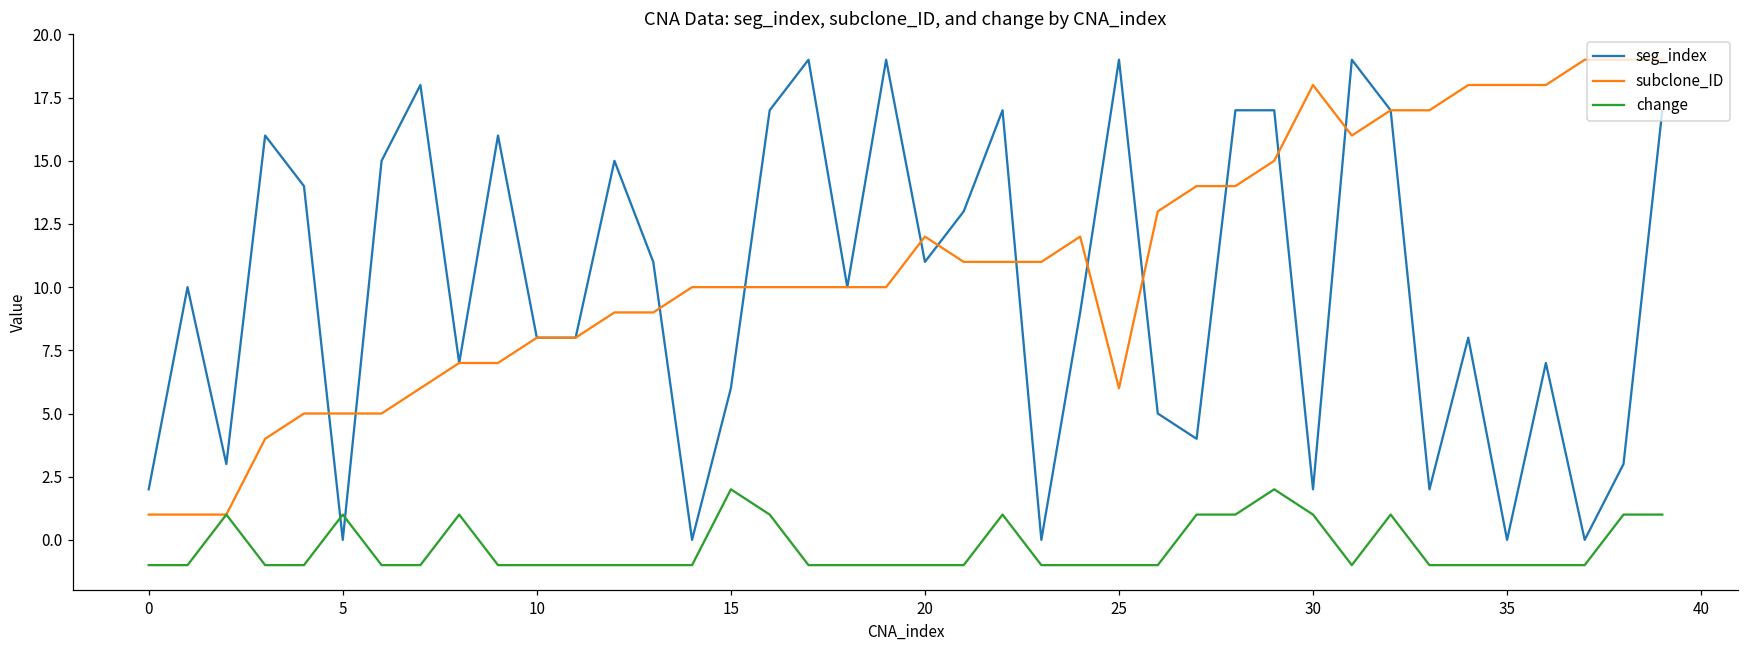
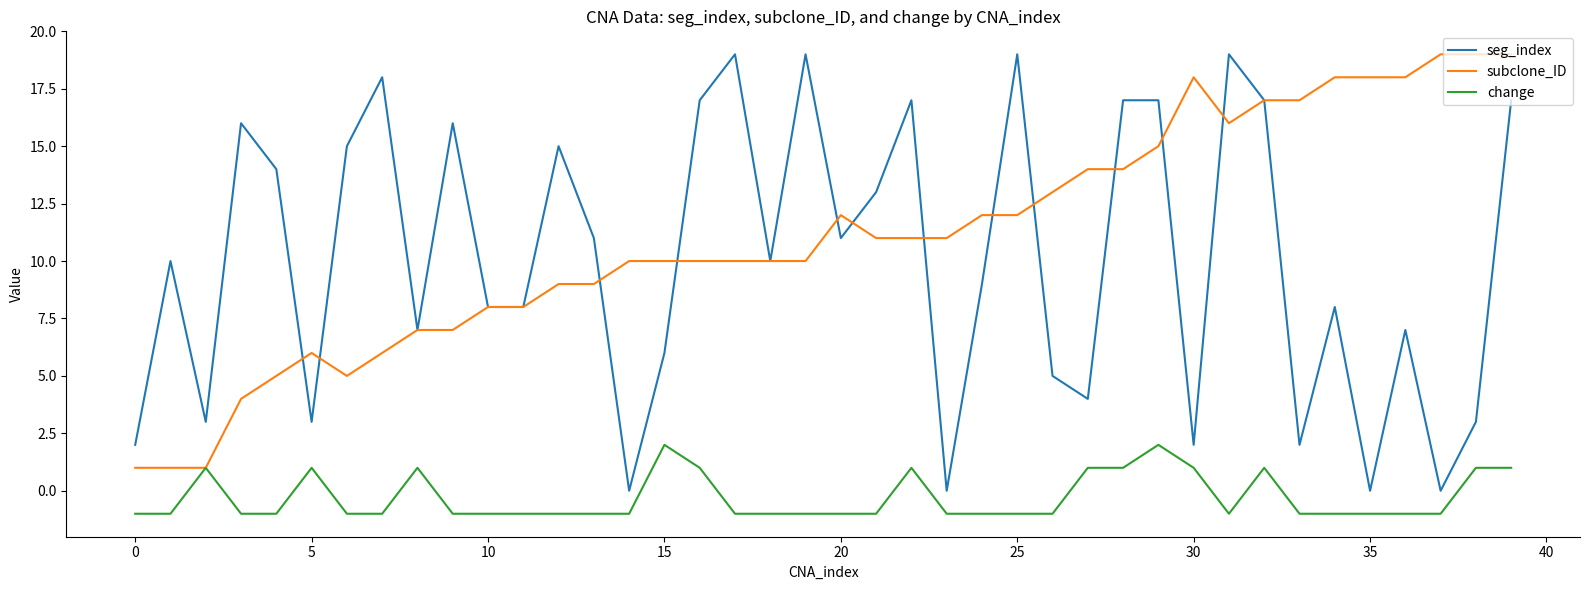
  {
    "seg_index": {
      "0": 2,
-     "5": 0,
+     "5": 3,
      "15": 6,
      "20": 11,
      "25": 19,
      "30": 2,
      "35": 0
    },
    "subclone_ID": {
      "0": 1,
-     "5": 5,
+     "5": 6,
      "15": 10,
      "20": 12,
-     "25": 6,
+     "25": 12,
      "30": 18,
      "35": 18
    },
    "change": {
      "0": -1,
      "5": 1,
      "10": -1,
      "15": 2,
      "20": -1,
      "25": -1,
      "30": 1,
      "35": -1
    }
  }
